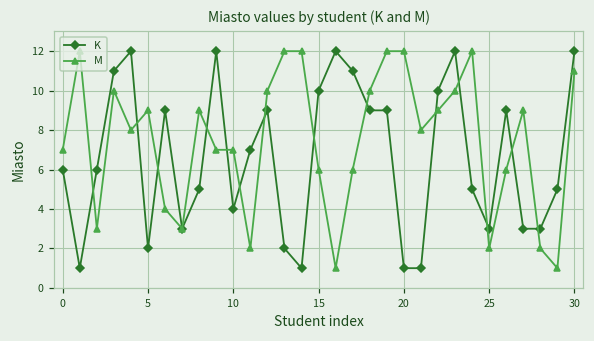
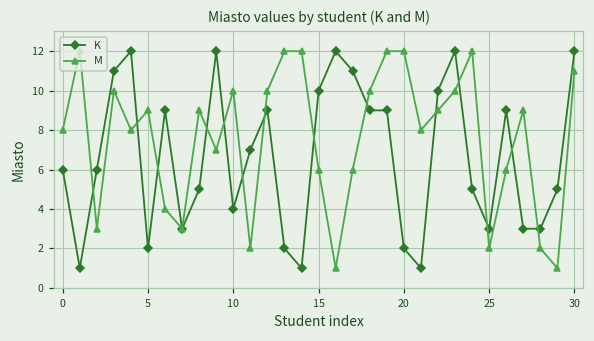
  {
    "K": {
      "0": 6,
      "5": 2,
      "10": 4,
      "15": 10,
-     "20": 1,
+     "20": 2,
      "25": 3,
      "30": 12
    },
    "M": {
-     "0": 7,
+     "0": 8,
      "5": 9,
-     "10": 7,
+     "10": 10,
      "15": 6,
      "20": 12,
      "25": 2,
      "30": 11
    }
  }
